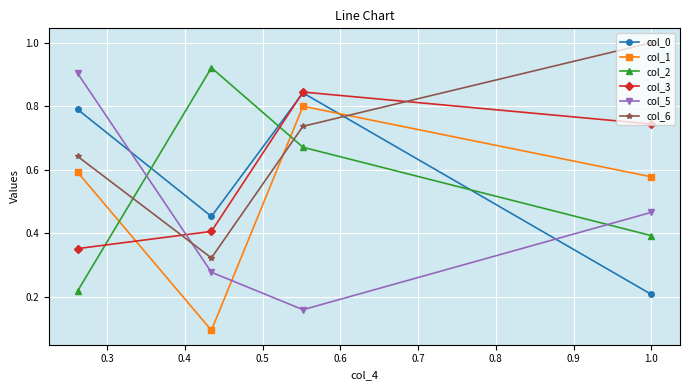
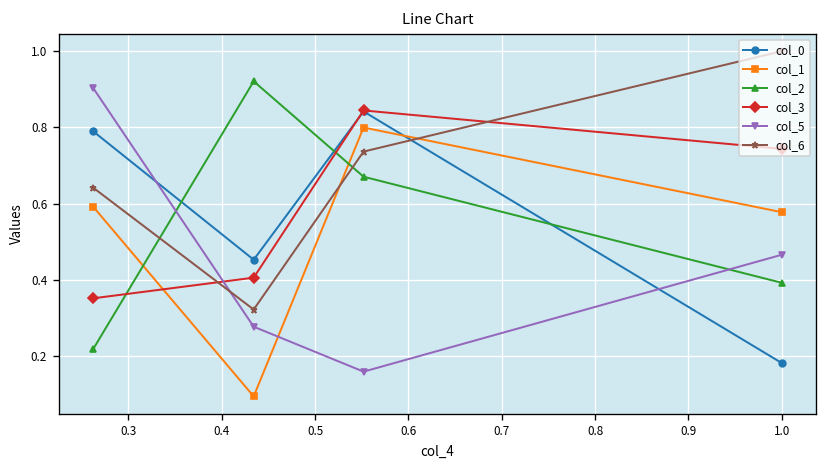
  {
    "col_0": {
-     "1.0": 0.21
+     "1.0": 0.18
    },
    "col_1": {
      "1.0": 0.58
    },
    "col_2": {
      "1.0": 0.39
    },
    "col_5": {
      "1.0": 0.47
    }
  }
